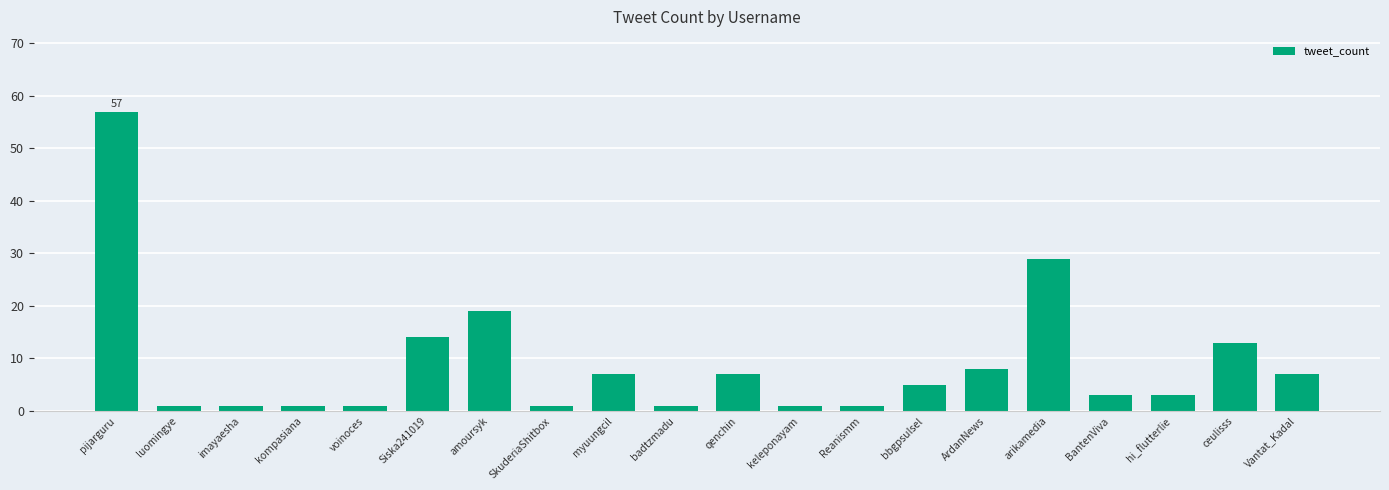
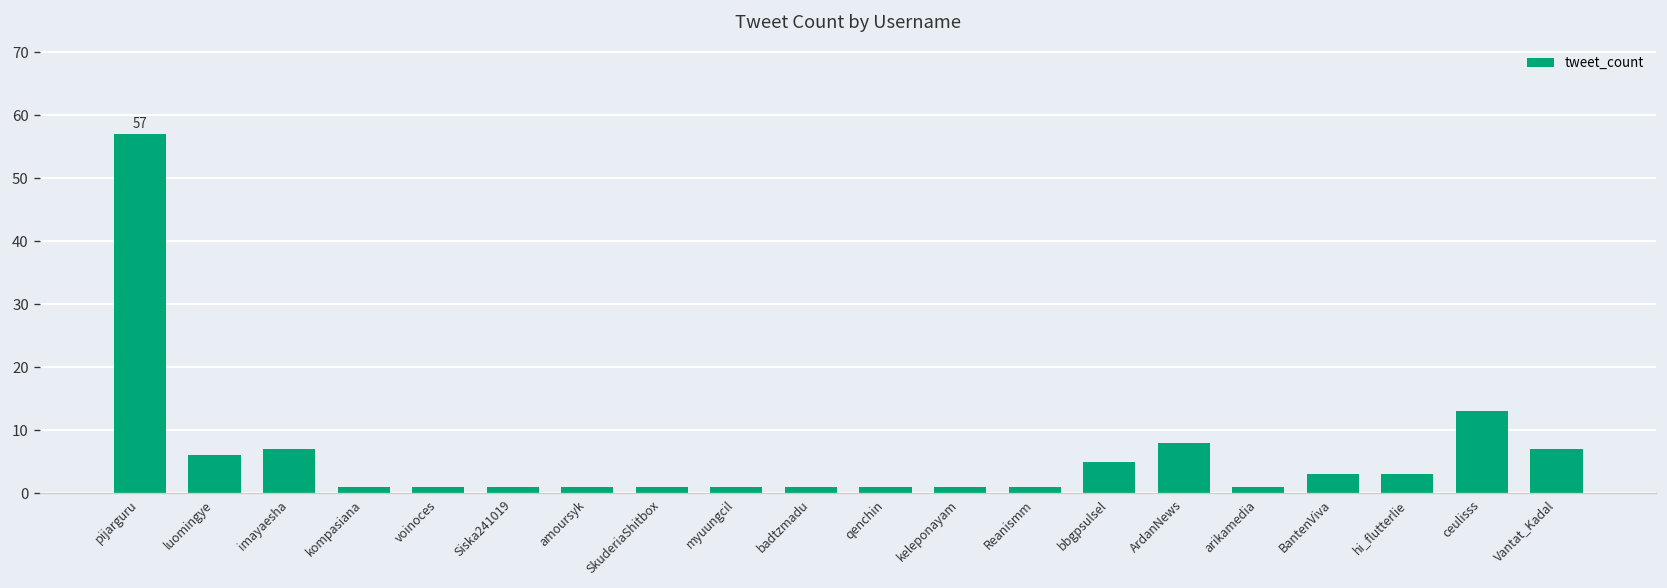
  {
-   "luomingye": 1,
-   "imayaesha": 1,
+   "luomingye": 6,
+   "imayaesha": 7,
    "kompasiana": 1,
    "voinoces": 1,
-   "Siska241019": 14,
-   "amoursyk": 19,
+   "Siska241019": 1,
+   "amoursyk": 1,
    "SkuderiaShitbox": 1,
-   "myuungcil": 7,
+   "myuungcil": 1,
    "badtzmadu": 1,
-   "qenchin": 7,
+   "qenchin": 1,
    "keleponayam": 1,
    "Reanismm": 1,
    "bbgpsulsel": 5,
    "ArdanNews": 8,
-   "arikamedia": 29,
+   "arikamedia": 1,
    "BantenViva": 3,
    "hi_flutterlie": 3,
    "ceulisss": 13,
    "Vantat_Kadal": 7
  }
